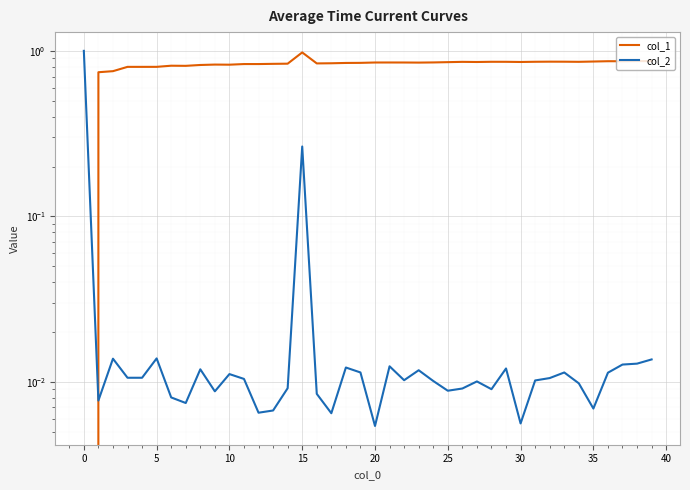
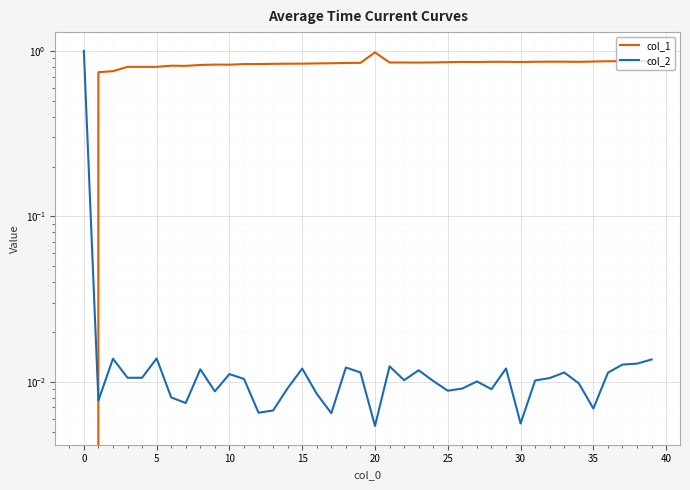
  {
    "col_1": {
      "5": 0.8,
      "10": 0.8,
-     "15": 1.0,
-     "20": 0.9,
+     "15": 0.8,
+     "20": 1.0,
      "25": 0.9,
      "30": 0.9,
      "35": 0.9
    },
    "col_2": {
      "0": 1.0,
      "5": 0.014,
      "10": 0.011,
-     "15": 0.26,
+     "15": 0.012,
      "20": 0.0054,
      "25": 0.009,
      "30": 0.0056,
      "35": 0.007
    }
  }
